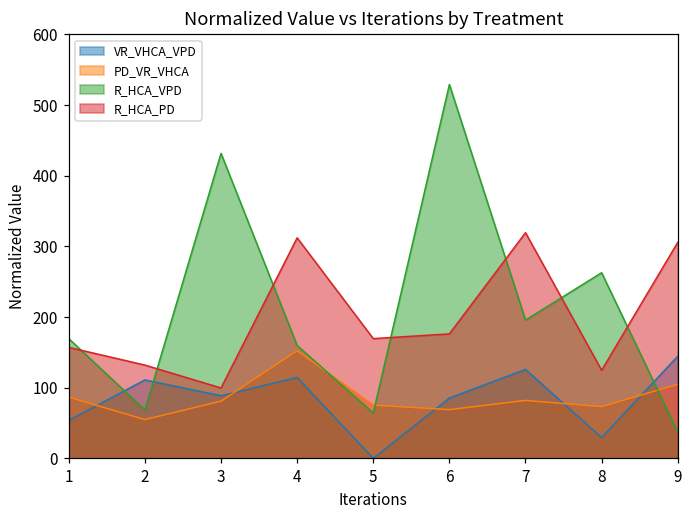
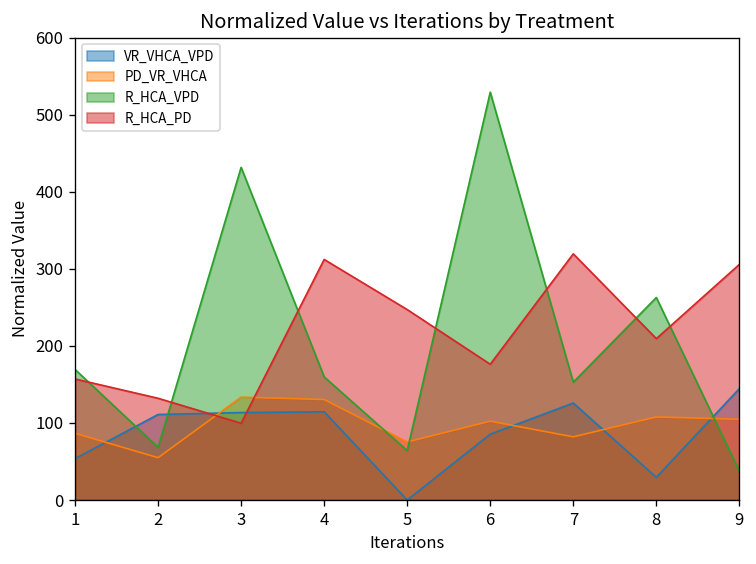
  {
    "VR_VHCA_VPD": {
      "1": 50,
      "2": 110,
-     "3": 90,
+     "3": 110,
      "4": 110,
      "5": 0,
      "6": 90,
      "7": 130,
      "8": 30,
      "9": 140
    },
    "PD_VR_VHCA": {
      "1": 90,
      "2": 50,
-     "3": 80,
-     "4": 150,
+     "3": 130,
+     "4": 130,
      "5": 80,
-     "6": 70,
+     "6": 100,
      "7": 80,
-     "8": 70,
+     "8": 110,
      "9": 100
    },
    "R_HCA_VPD": {
      "1": 170,
      "2": 70,
      "3": 430,
      "4": 160,
      "5": 60,
      "6": 530,
-     "7": 200,
+     "7": 150,
      "8": 260,
      "9": 40
    },
    "R_HCA_PD": {
      "1": 160,
      "2": 130,
      "3": 100,
      "4": 310,
-     "5": 170,
+     "5": 250,
      "6": 180,
      "7": 320,
-     "8": 120,
+     "8": 210,
      "9": 310
    }
  }
